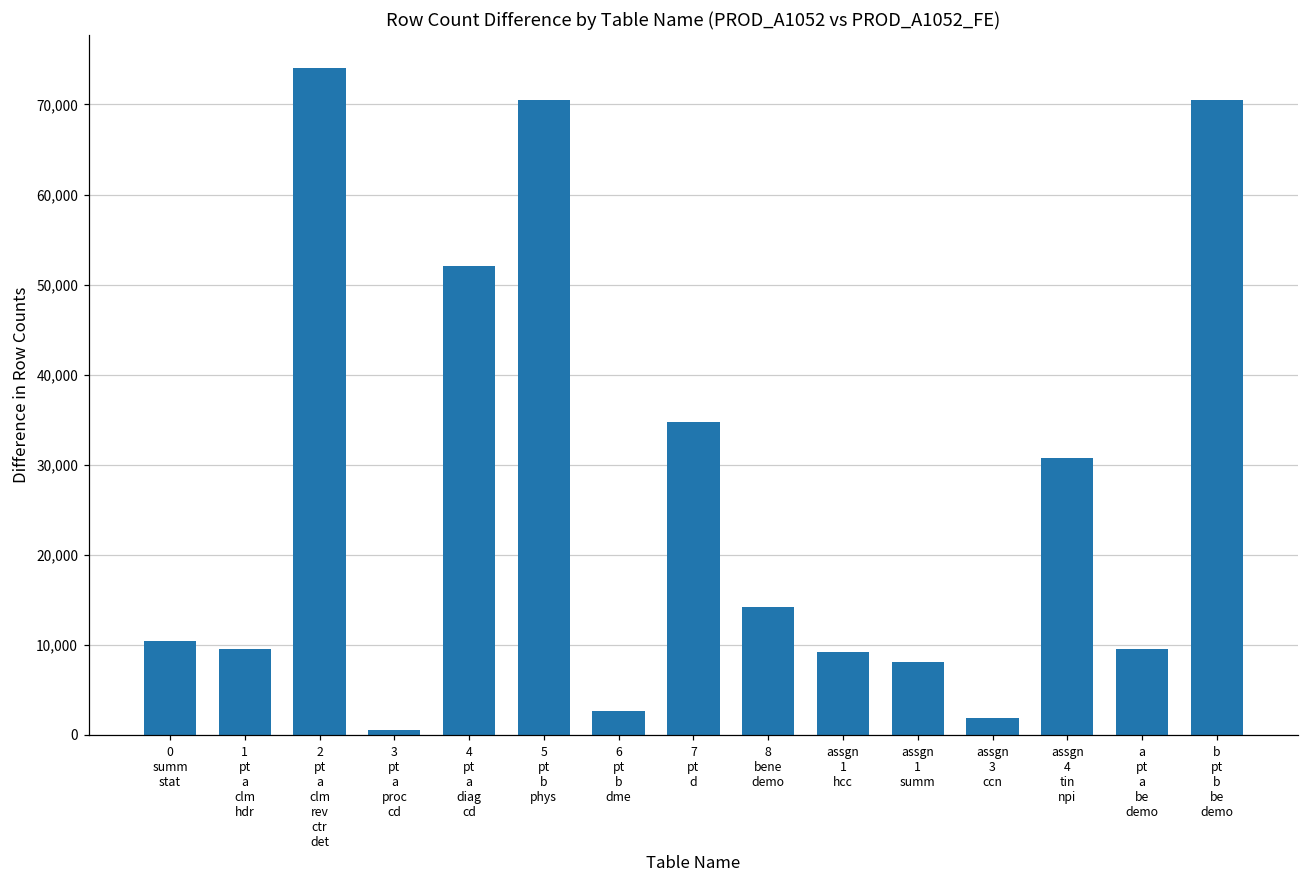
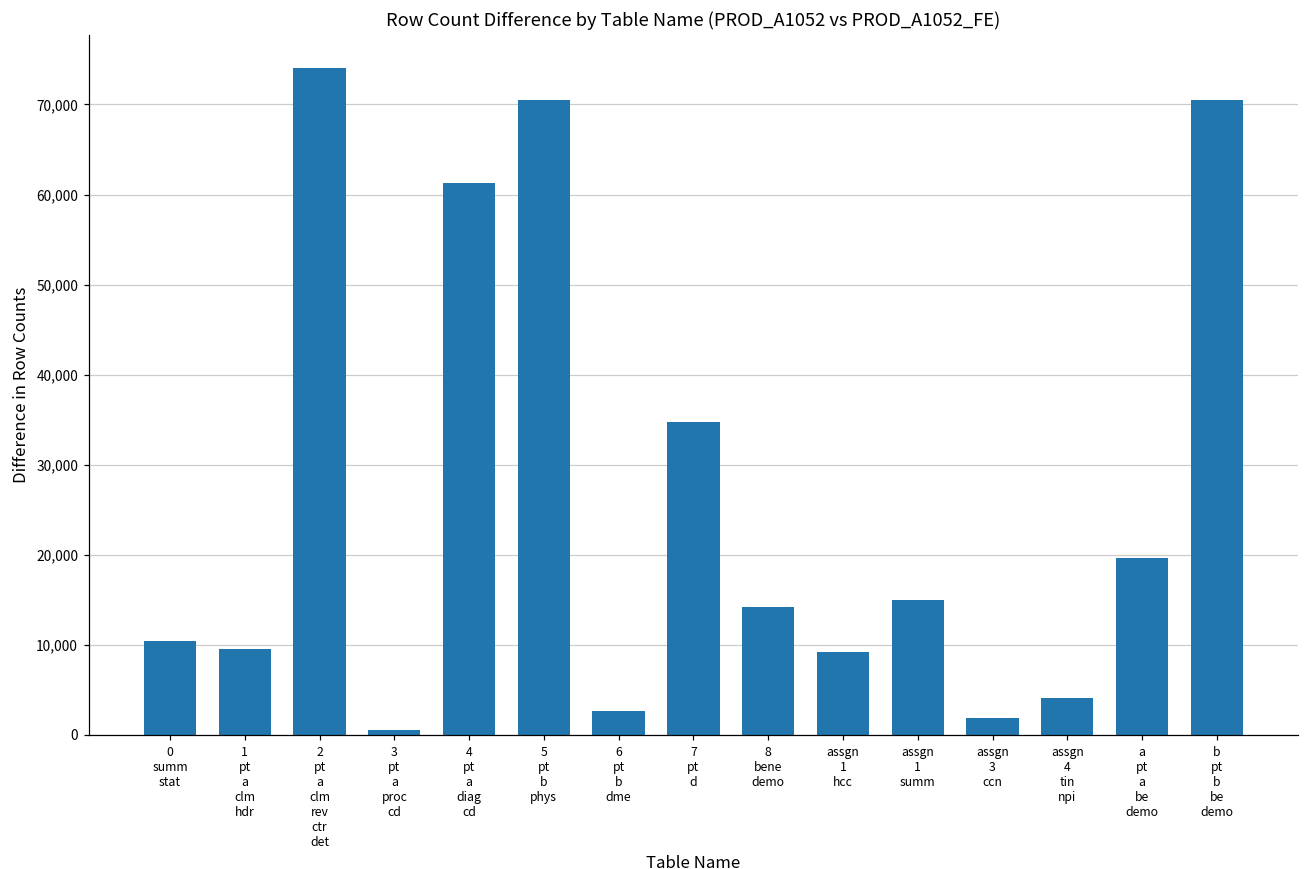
  {
    "0 summ stat": "10,000",
    "1 pt a clm hdr": "10,000",
    "2 pt a clm rev ctr det": "74,000",
    "3 pt a proc cd": "1,000",
-   "4 pt a diag cd": "52,000",
+   "4 pt a diag cd": "61,000",
    "5 pt b phys": "70,000",
    "6 pt b dme": "3,000",
    "7 pt d": "35,000",
    "8 bene demo": "14,000",
    "assgn 1 hcc": "9,000",
-   "assgn 1 summ": "8,000",
+   "assgn 1 summ": "15,000",
    "assgn 3 ccn": "2,000",
-   "assgn 4 tin npi": "31,000",
-   "a pt a be demo": "10,000",
+   "assgn 4 tin npi": "4,000",
+   "a pt a be demo": "20,000",
    "b pt b be demo": "70,000"
  }
